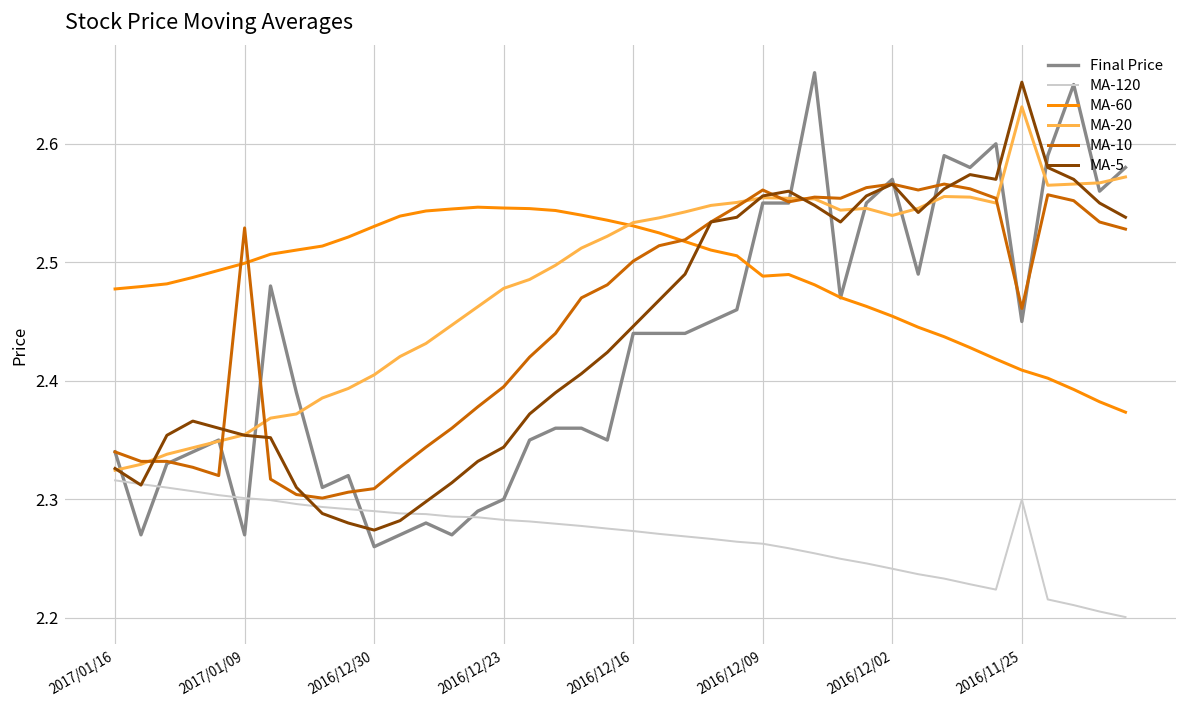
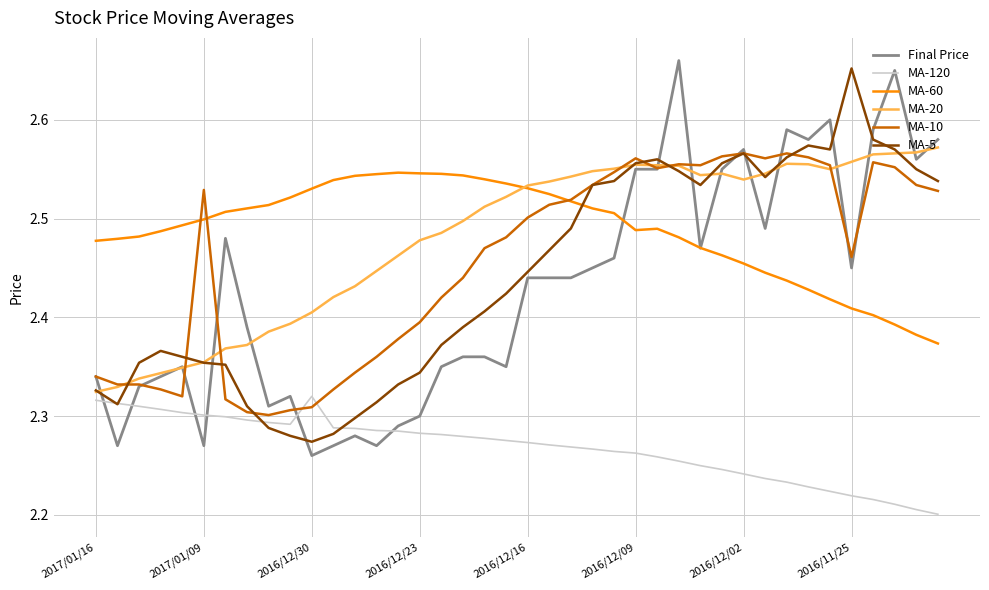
  {
    "Final Price": {
      "2017/01/09": 2.27,
      "2016/12/30": 2.26,
      "2016/12/23": 2.30,
      "2016/12/16": 2.44,
      "2016/12/09": 2.55,
      "2016/12/02": 2.57,
      "2016/11/25": 2.45
    },
    "MA-120": {
      "2017/01/16": 2.32,
      "2017/01/09": 2.30,
-     "2016/12/30": 2.29,
+     "2016/12/30": 2.32,
      "2016/12/23": 2.28,
      "2016/12/16": 2.27,
      "2016/12/09": 2.26,
      "2016/12/02": 2.24,
-     "2016/11/25": 2.30
+     "2016/11/25": 2.22
    },
    "MA-60": {
      "2017/01/16": 2.48,
      "2017/01/09": 2.50,
      "2016/12/30": 2.53,
      "2016/12/23": 2.55,
      "2016/12/16": 2.53,
      "2016/12/09": 2.49,
      "2016/12/02": 2.45,
      "2016/11/25": 2.41
    },
    "MA-20": {
      "2016/12/30": 2.41,
      "2016/12/23": 2.48,
      "2016/12/16": 2.53,
      "2016/12/02": 2.54,
-     "2016/11/25": 2.63
+     "2016/11/25": 2.56
    },
    "MA-10": {
      "2017/01/09": 2.53,
      "2016/12/30": 2.31,
      "2016/12/23": 2.40,
      "2016/12/16": 2.50,
      "2016/12/09": 2.56,
      "2016/11/25": 2.46
    },
    "MA-5": {
      "2016/12/30": 2.27,
      "2016/12/23": 2.34,
      "2016/12/16": 2.45,
      "2016/11/25": 2.65
    }
  }
